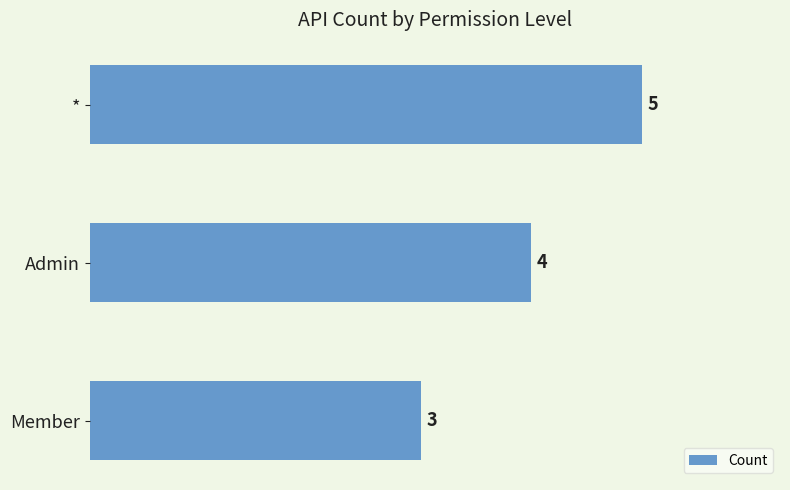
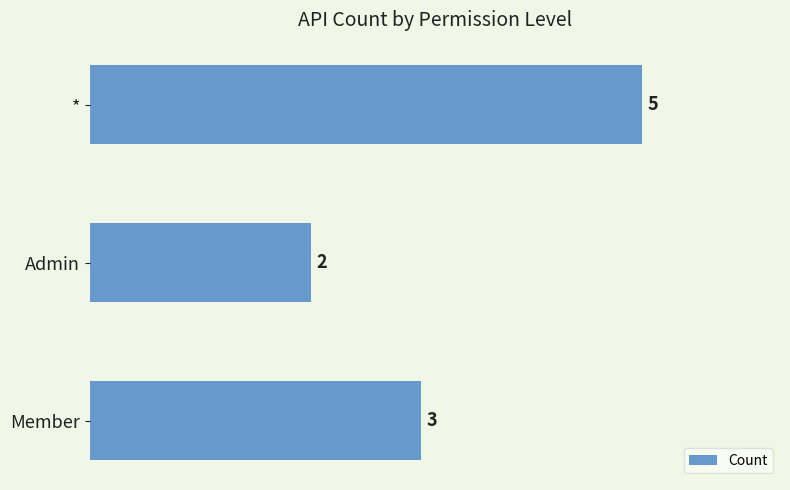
  {
    "*": 5,
-   "Admin": 4,
+   "Admin": 2,
    "Member": 3
  }
